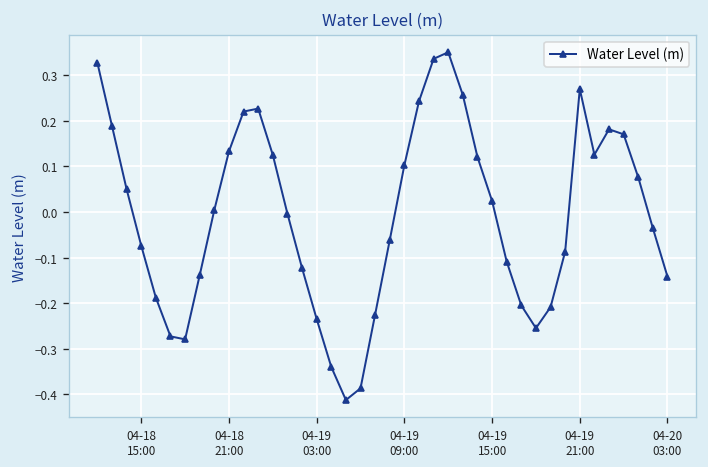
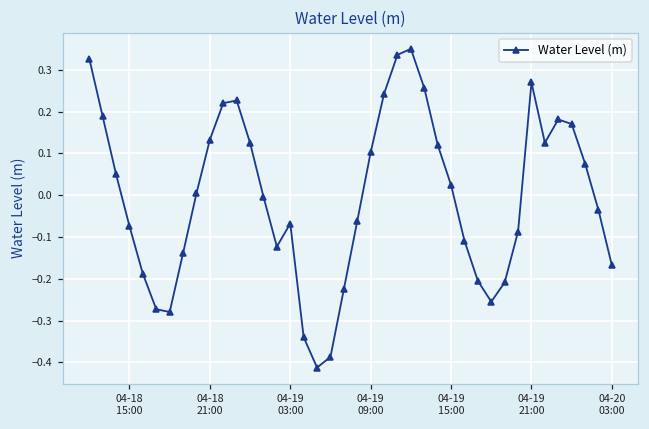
  {
    "04-18 15:00": -0.07,
    "04-18 21:00": 0.13,
-   "04-19 03:00": -0.23,
+   "04-19 03:00": -0.07,
    "04-19 09:00": 0.10,
    "04-19 15:00": 0.02,
    "04-19 21:00": 0.27,
-   "04-20 03:00": -0.14
+   "04-20 03:00": -0.17
  }
